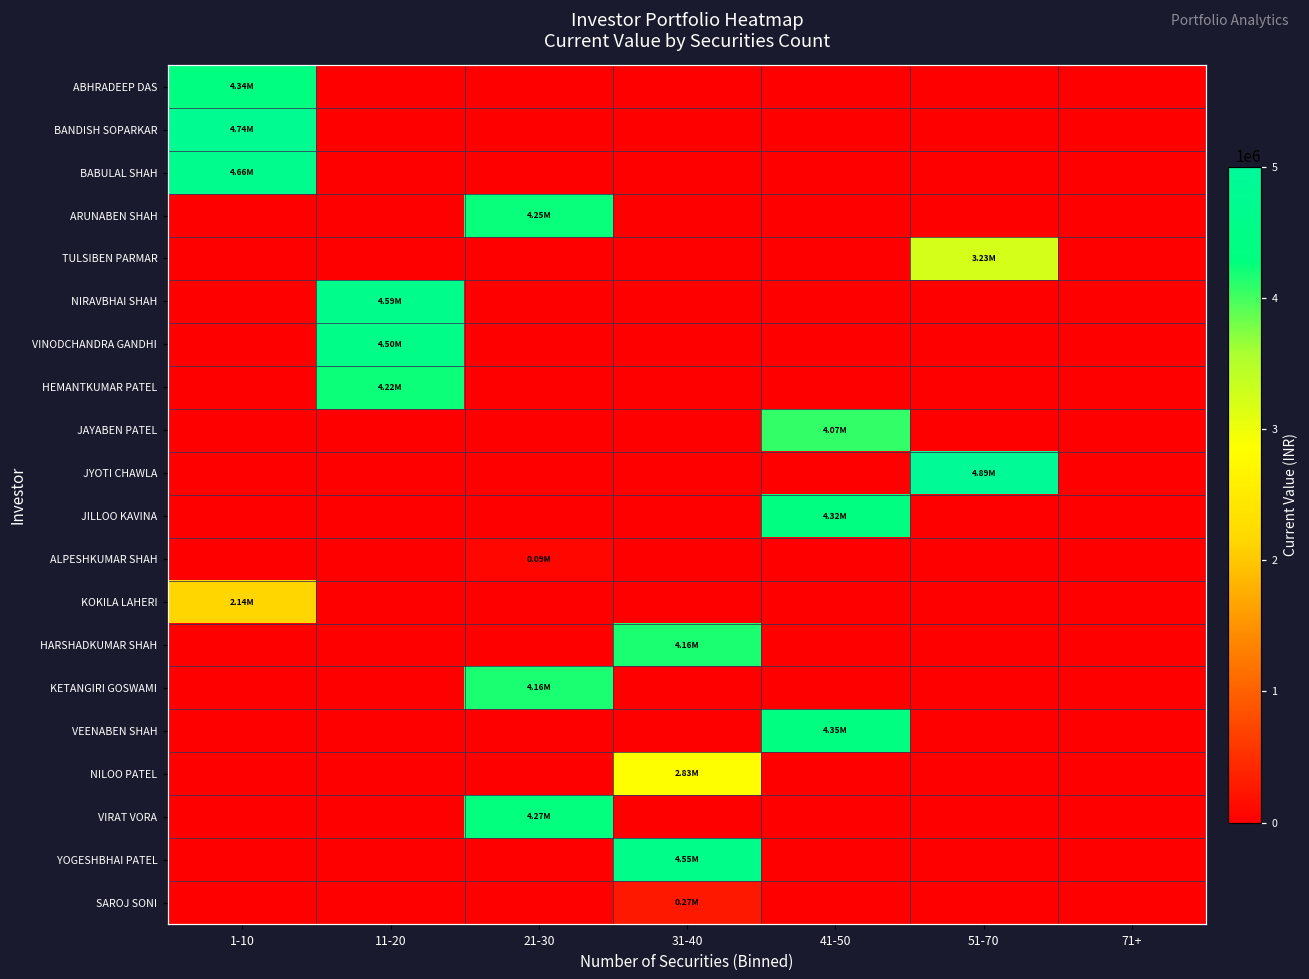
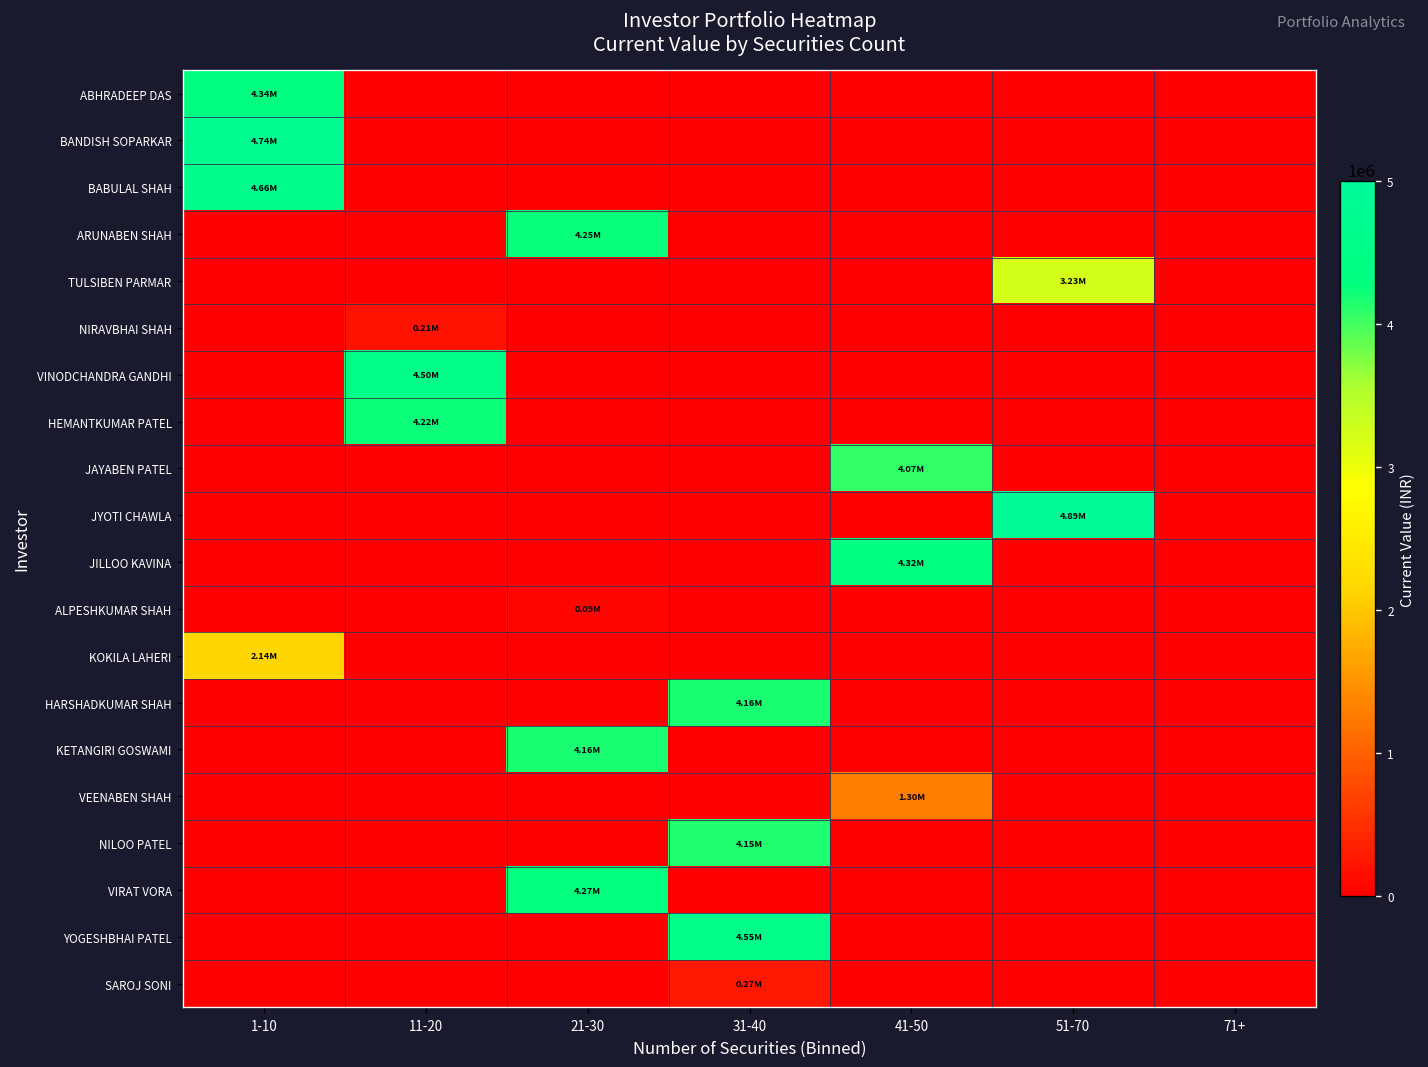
  {
    "ABHRADEEP DAS": {
      "1-10": "4.34M"
    },
    "BANDISH SOPARKAR": {
      "1-10": "4.74M"
    },
    "BABULAL SHAH": {
      "1-10": "4.66M"
    },
    "ARUNABEN SHAH": {
      "21-30": "4.25M"
    },
    "TULSIBEN PARMAR": {
      "51-70": "3.23M"
    },
    "NIRAVBHAI SHAH": {
-     "11-20": "4.59M"
+     "11-20": "0.21M"
    },
    "VINODCHANDRA GANDHI": {
      "11-20": "4.50M"
    },
    "HEMANTKUMAR PATEL": {
      "11-20": "4.22M"
    },
    "JAYABEN PATEL": {
      "41-50": "4.07M"
    },
    "JYOTI CHAWLA": {
      "51-70": "4.89M"
    },
    "JILLOO KAVINA": {
      "41-50": "4.32M"
    },
    "ALPESHKUMAR SHAH": {
      "21-30": "0.09M"
    },
    "KOKILA LAHERI": {
      "1-10": "2.14M"
    },
    "HARSHADKUMAR SHAH": {
      "31-40": "4.16M"
    },
    "KETANGIRI GOSWAMI": {
      "21-30": "4.16M"
    },
    "VEENABEN SHAH": {
-     "41-50": "4.35M"
+     "41-50": "1.30M"
    },
    "NILOO PATEL": {
-     "31-40": "2.83M"
+     "31-40": "4.15M"
    },
    "VIRAT VORA": {
      "21-30": "4.27M"
    },
    "YOGESHBHAI PATEL": {
      "31-40": "4.55M"
    },
    "SAROJ SONI": {
      "31-40": "0.27M"
    }
  }
